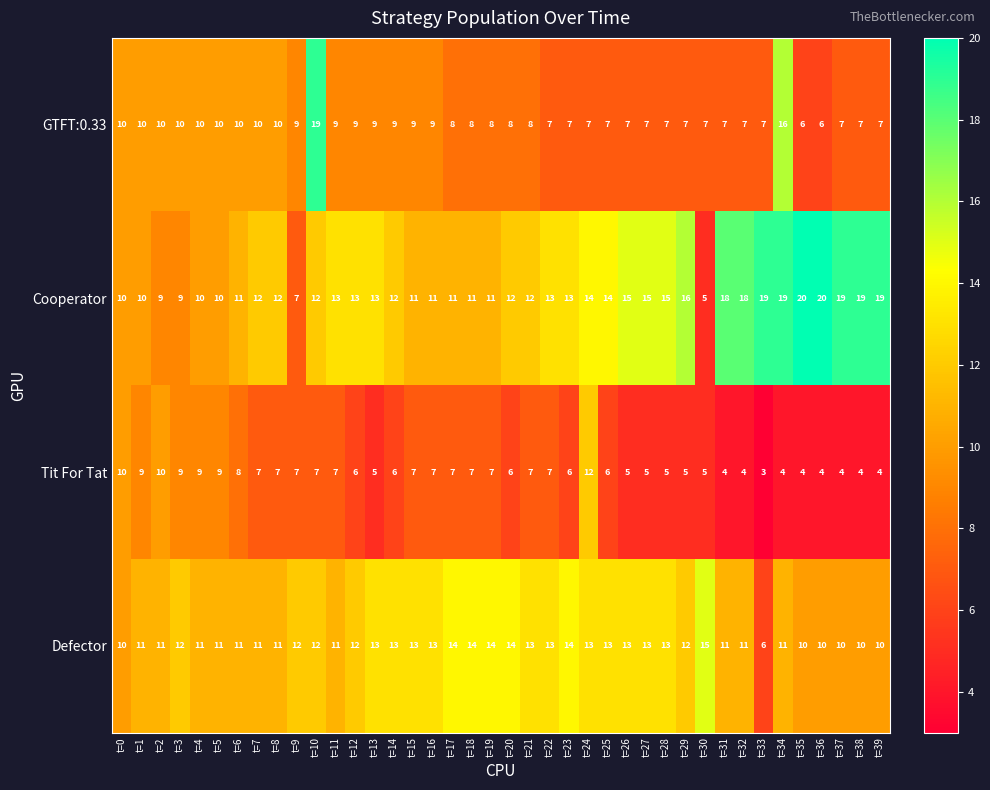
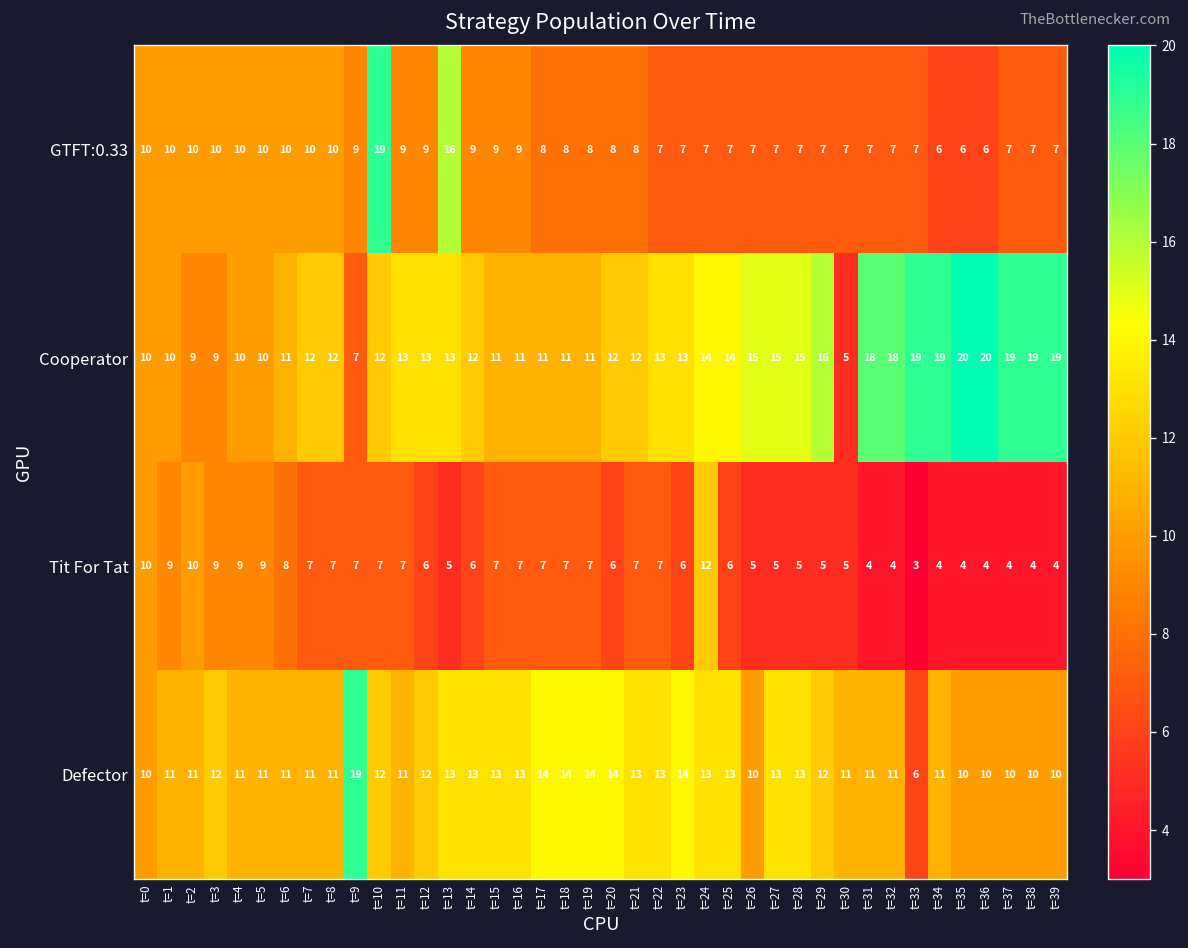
  {
    "GTFT:0.33": {
      "t=0": 10,
      "t=1": 10,
      "t=2": 10,
      "t=3": 10,
      "t=4": 10,
      "t=5": 10,
      "t=6": 10,
      "t=7": 10,
      "t=8": 10,
      "t=9": 9,
      "t=10": 19,
      "t=11": 9,
      "t=12": 9,
-     "t=13": 9,
+     "t=13": 16,
      "t=14": 9,
      "t=15": 9,
      "t=16": 9,
      "t=17": 8,
      "t=18": 8,
      "t=19": 8,
      "t=20": 8,
      "t=21": 8,
      "t=22": 7,
      "t=23": 7,
      "t=24": 7,
      "t=25": 7,
      "t=26": 7,
      "t=27": 7,
      "t=28": 7,
      "t=29": 7,
      "t=30": 7,
      "t=31": 7,
      "t=32": 7,
      "t=33": 7,
-     "t=34": 16,
+     "t=34": 6,
      "t=35": 6,
      "t=36": 6,
      "t=37": 7,
      "t=38": 7,
      "t=39": 7
    },
    "Cooperator": {
      "t=0": 10,
      "t=1": 10,
      "t=2": 9,
      "t=3": 9,
      "t=4": 10,
      "t=5": 10,
      "t=6": 11,
      "t=7": 12,
      "t=8": 12,
      "t=9": 7,
      "t=10": 12,
      "t=11": 13,
      "t=12": 13,
      "t=13": 13,
      "t=14": 12,
      "t=15": 11,
      "t=16": 11,
      "t=17": 11,
      "t=18": 11,
      "t=19": 11,
      "t=20": 12,
      "t=21": 12,
      "t=22": 13,
      "t=23": 13,
      "t=24": 14,
      "t=25": 14,
      "t=26": 15,
      "t=27": 15,
      "t=28": 15,
      "t=29": 16,
      "t=30": 5,
      "t=31": 18,
      "t=32": 18,
      "t=33": 19,
      "t=34": 19,
      "t=35": 20,
      "t=36": 20,
      "t=37": 19,
      "t=38": 19,
      "t=39": 19
    },
    "Tit For Tat": {
      "t=0": 10,
      "t=1": 9,
      "t=2": 10,
      "t=3": 9,
      "t=4": 9,
      "t=5": 9,
      "t=6": 8,
      "t=7": 7,
      "t=8": 7,
      "t=9": 7,
      "t=10": 7,
      "t=11": 7,
      "t=12": 6,
      "t=13": 5,
      "t=14": 6,
      "t=15": 7,
      "t=16": 7,
      "t=17": 7,
      "t=18": 7,
      "t=19": 7,
      "t=20": 6,
      "t=21": 7,
      "t=22": 7,
      "t=23": 6,
      "t=24": 12,
      "t=25": 6,
      "t=26": 5,
      "t=27": 5,
      "t=28": 5,
      "t=29": 5,
      "t=30": 5,
      "t=31": 4,
      "t=32": 4,
      "t=33": 3,
      "t=34": 4,
      "t=35": 4,
      "t=36": 4,
      "t=37": 4,
      "t=38": 4,
      "t=39": 4
    },
    "Defector": {
      "t=0": 10,
      "t=1": 11,
      "t=2": 11,
      "t=3": 12,
      "t=4": 11,
      "t=5": 11,
      "t=6": 11,
      "t=7": 11,
      "t=8": 11,
-     "t=9": 12,
+     "t=9": 19,
      "t=10": 12,
      "t=11": 11,
      "t=12": 12,
      "t=13": 13,
      "t=14": 13,
      "t=15": 13,
      "t=16": 13,
      "t=17": 14,
      "t=18": 14,
      "t=19": 14,
      "t=20": 14,
      "t=21": 13,
      "t=22": 13,
      "t=23": 14,
      "t=24": 13,
      "t=25": 13,
-     "t=26": 13,
+     "t=26": 10,
      "t=27": 13,
      "t=28": 13,
      "t=29": 12,
-     "t=30": 15,
+     "t=30": 11,
      "t=31": 11,
      "t=32": 11,
      "t=33": 6,
      "t=34": 11,
      "t=35": 10,
      "t=36": 10,
      "t=37": 10,
      "t=38": 10,
      "t=39": 10
    }
  }
